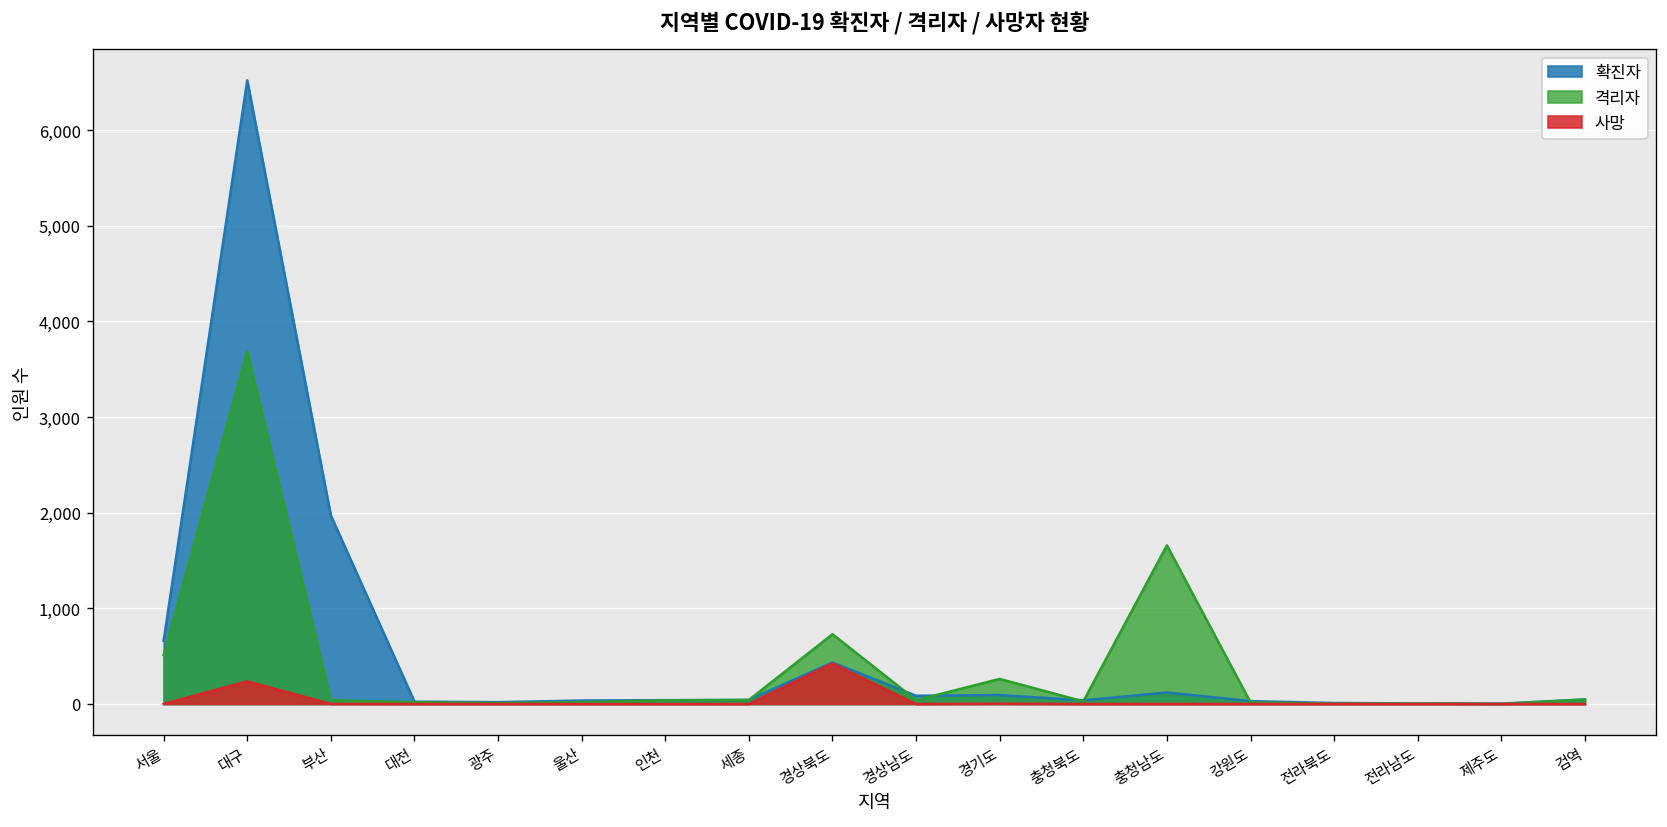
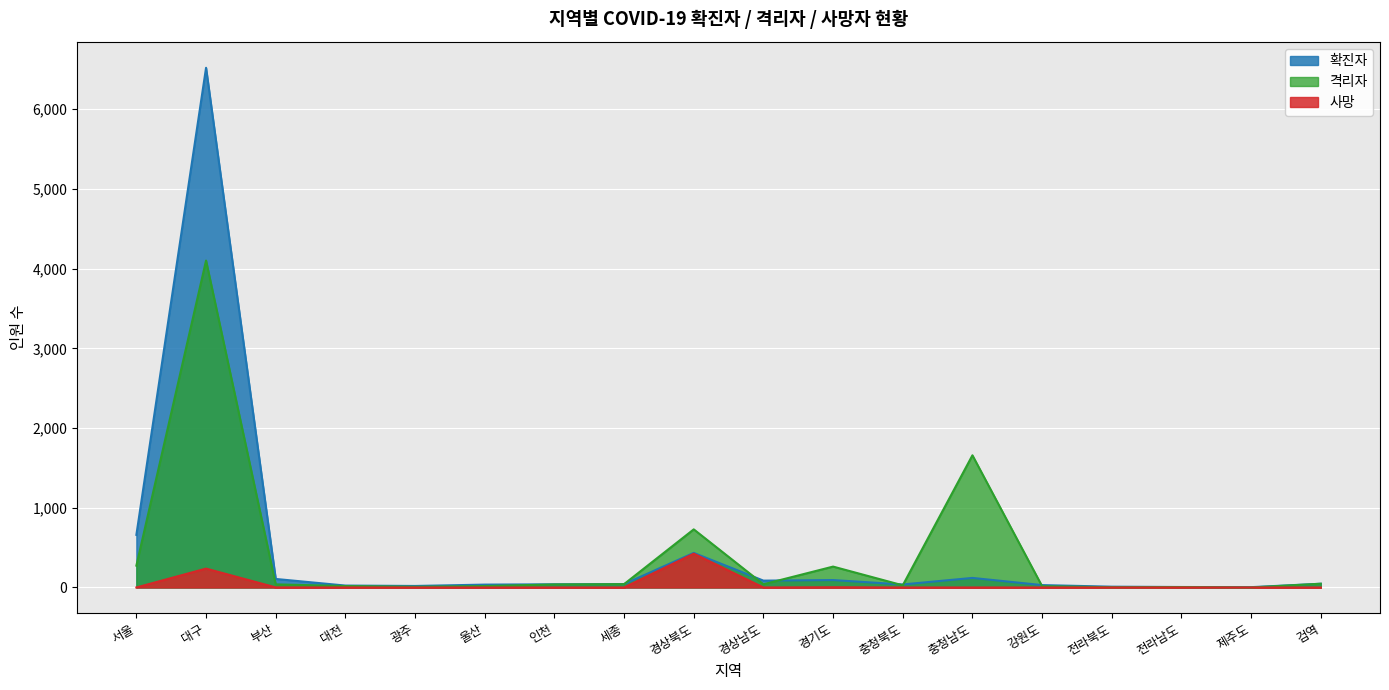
  {
    "확진자": {
      "서울": "700",
      "대구": "6,500",
-     "부산": "2,000",
+     "부산": "100",
      "경상남도": "100",
      "경기도": "100",
      "충청남도": "100"
    },
    "격리자": {
-     "서울": "500",
-     "대구": "3,700",
+     "서울": "300",
+     "대구": "4,100",
      "부산": "0",
      "경상북도": "700",
      "경상남도": "0",
      "경기도": "300",
      "충청남도": "1,700"
    },
    "사망": {
      "서울": "0",
      "대구": "200",
      "부산": "0",
      "인천": "0",
      "세종": "0",
      "경상남도": "0",
      "경기도": "0",
      "충청남도": "0",
      "검역": "0"
    }
  }
